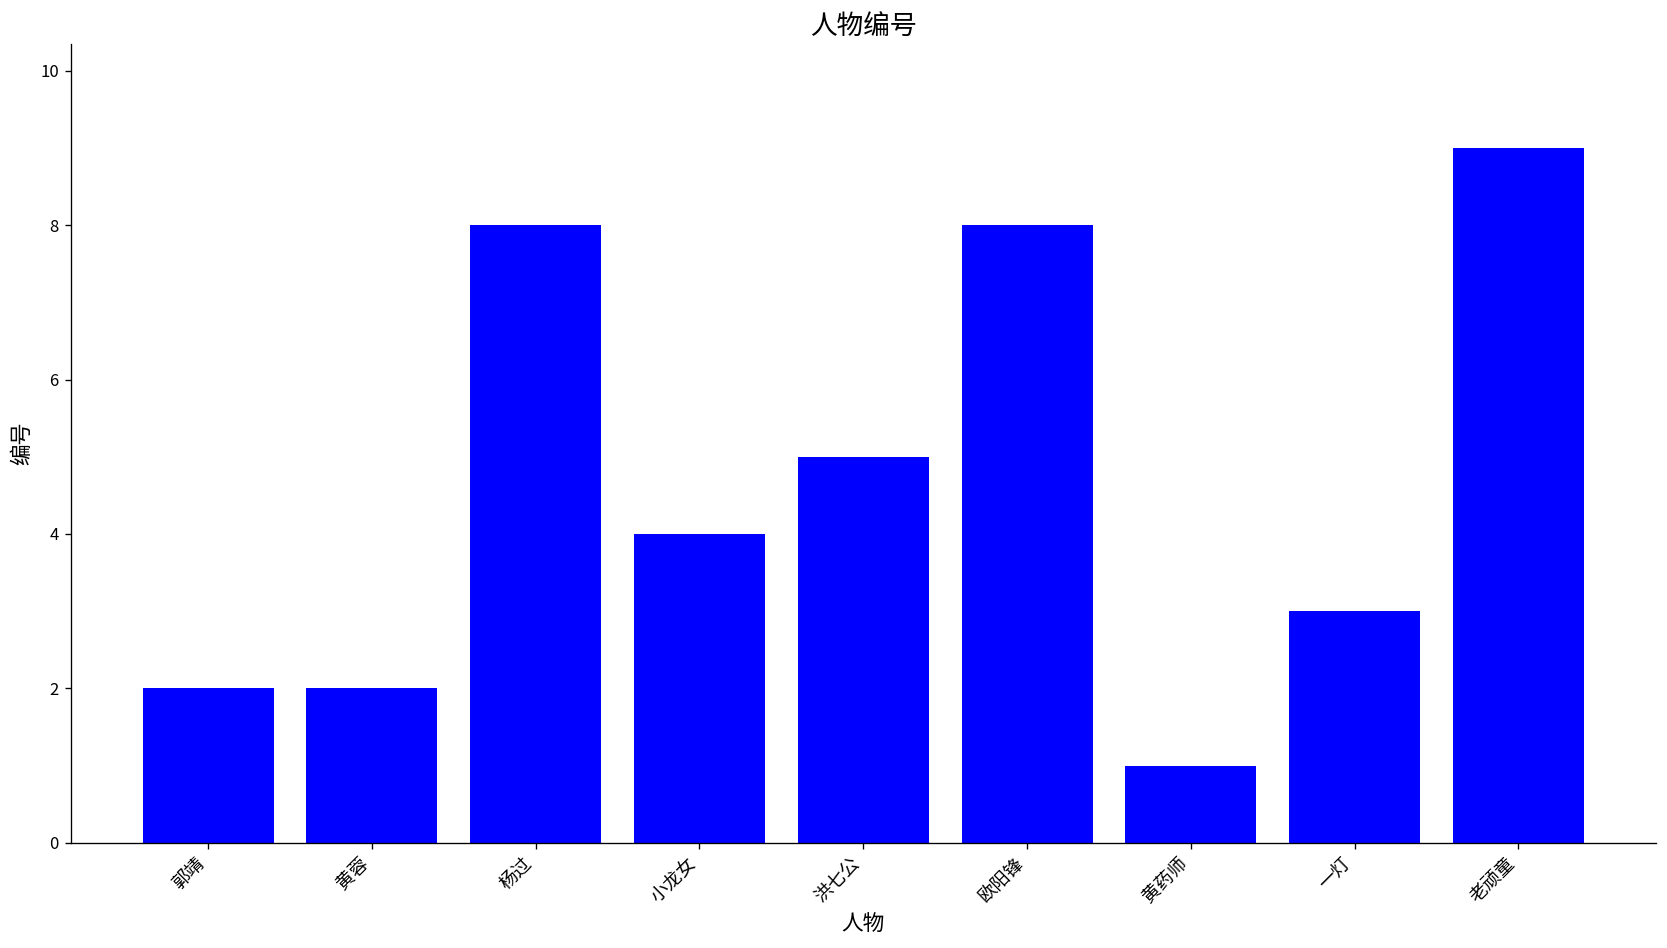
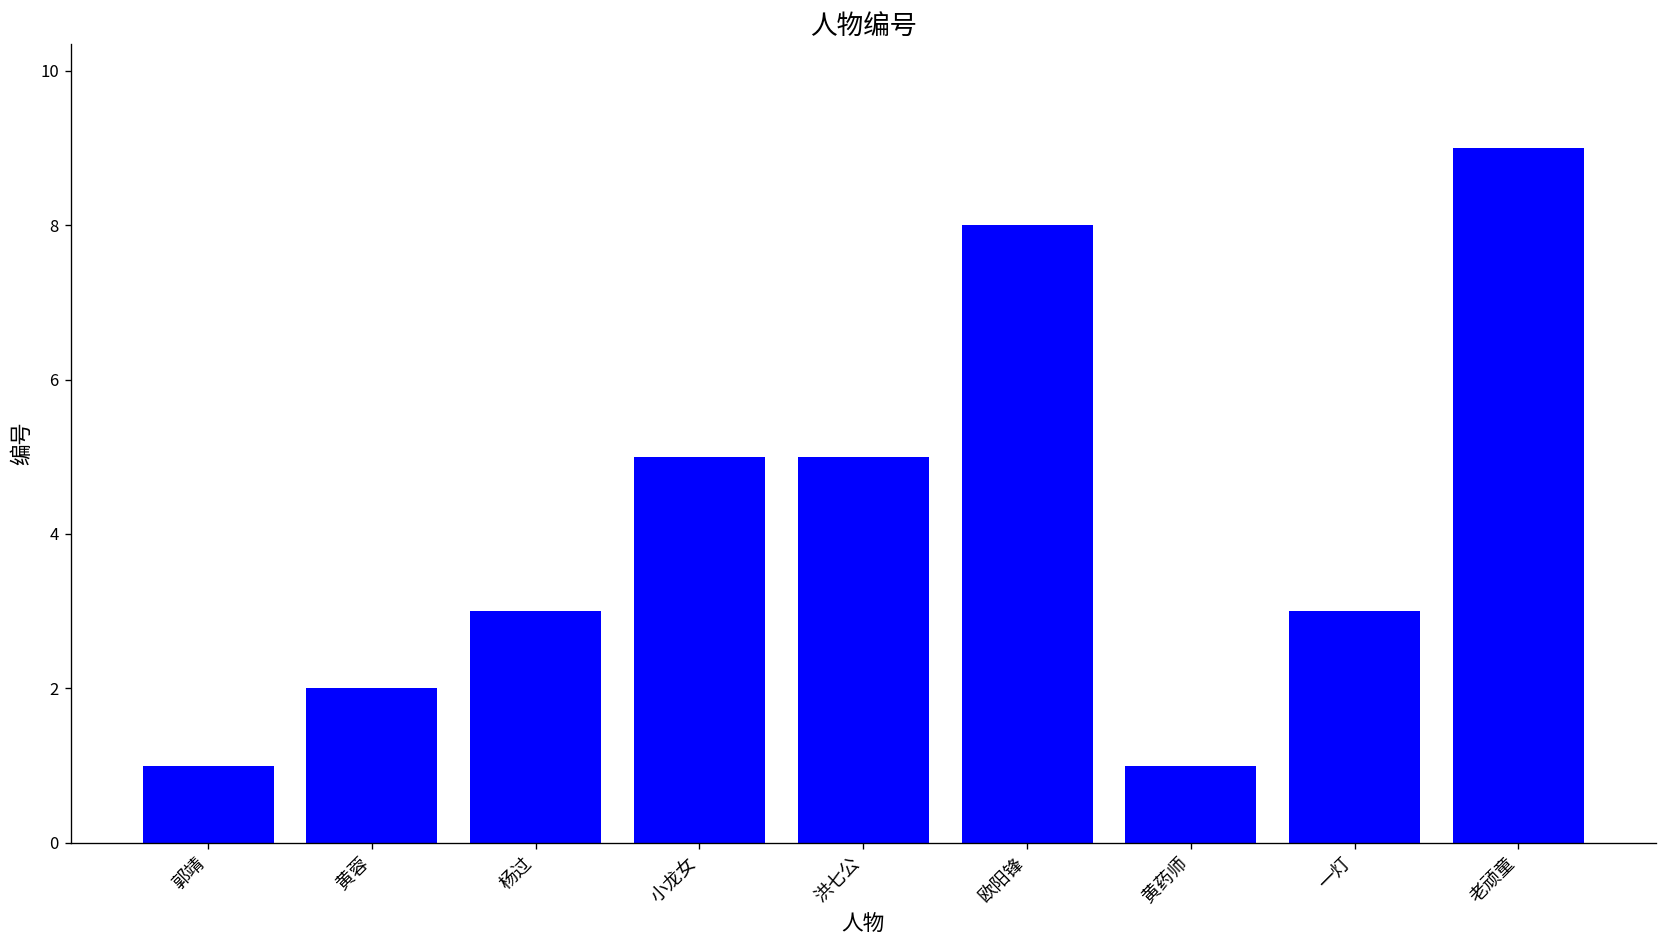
  {
-   "郭靖": 2,
+   "郭靖": 1,
    "黄蓉": 2,
-   "杨过": 8,
-   "小龙女": 4,
+   "杨过": 3,
+   "小龙女": 5,
    "洪七公": 5,
    "欧阳锋": 8,
    "黄药师": 1,
    "一灯": 3,
    "老顽童": 9
  }
